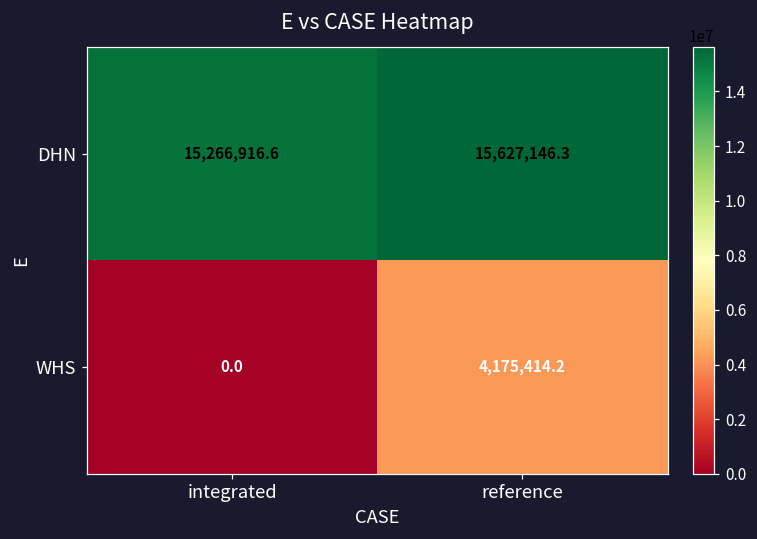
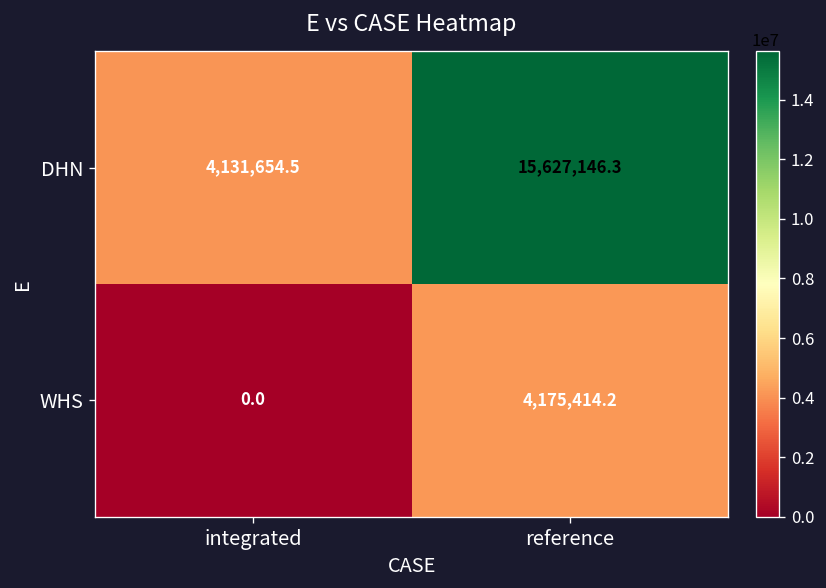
  {
    "DHN": {
-     "integrated": "15,266,916.6",
+     "integrated": "4,131,654.5",
      "reference": "15,627,146.3"
    },
    "WHS": {
      "integrated": "0.0",
      "reference": "4,175,414.2"
    }
  }
